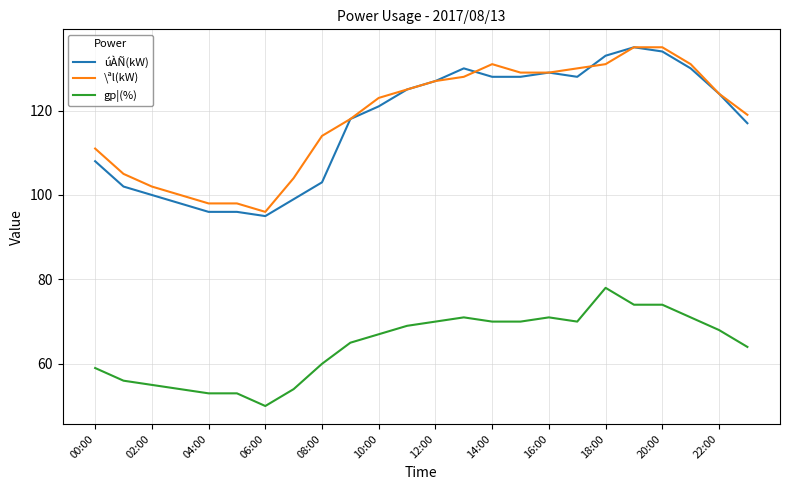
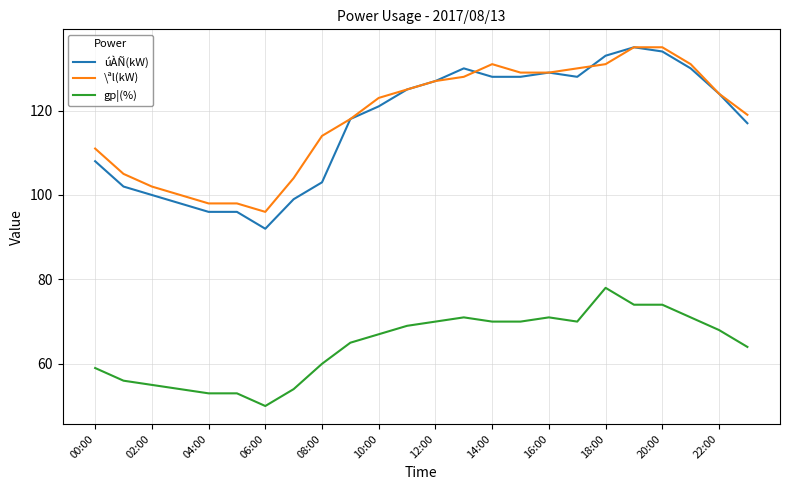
  {
    "úÀÑ(kW)": {
      "00:00": 108,
      "02:00": 100,
      "04:00": 96,
-     "06:00": 95,
+     "06:00": 92,
      "08:00": 103,
      "10:00": 121,
      "14:00": 128,
      "18:00": 133,
      "20:00": 134
    },
    "\\ªl(kW)": {
      "00:00": 111,
      "02:00": 102,
      "04:00": 98,
      "06:00": 96,
      "08:00": 114,
      "10:00": 123,
      "14:00": 131,
      "18:00": 131,
      "20:00": 135
    },
    "gp¦(%)": {
      "00:00": 59,
      "02:00": 55,
      "04:00": 53,
      "06:00": 50,
      "08:00": 60,
      "10:00": 67,
      "12:00": 70,
      "14:00": 70,
      "16:00": 71,
      "18:00": 78,
      "20:00": 74,
      "22:00": 68
    }
  }
